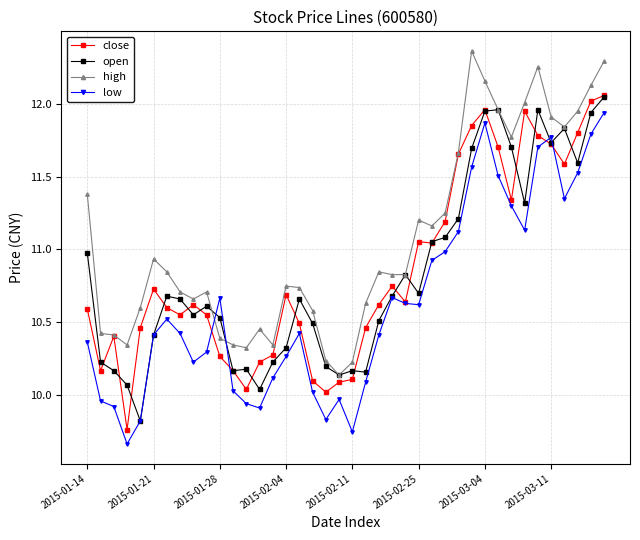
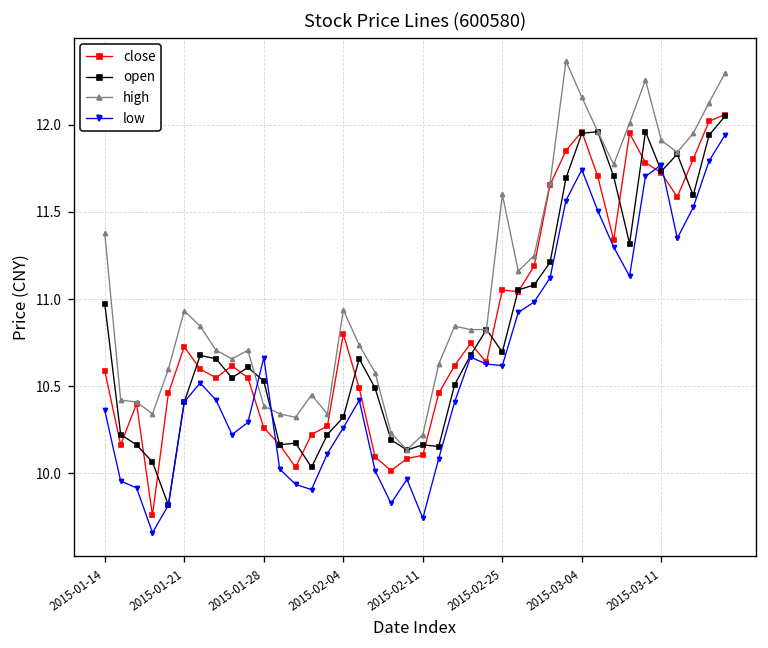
  {
    "close": {
      "2015-01-14": 10.59,
      "2015-01-21": 10.73,
      "2015-01-28": 10.26,
-     "2015-02-04": 10.69,
+     "2015-02-04": 10.80,
      "2015-02-11": 10.10,
      "2015-02-25": 11.05
    },
    "open": {
      "2015-01-14": 10.97,
      "2015-01-28": 10.53,
      "2015-02-04": 10.32,
      "2015-02-11": 10.16,
      "2015-02-25": 10.70
    },
    "high": {
      "2015-01-14": 11.38,
      "2015-01-21": 10.93,
      "2015-01-28": 10.39,
-     "2015-02-04": 10.75,
+     "2015-02-04": 10.94,
      "2015-02-11": 10.22,
-     "2015-02-25": 11.2,
+     "2015-02-25": 11.6,
      "2015-03-04": 12.16,
      "2015-03-11": 11.91
    },
    "low": {
      "2015-01-14": 10.36,
      "2015-01-28": 10.66,
      "2015-02-04": 10.26,
      "2015-02-11": 9.74,
      "2015-02-25": 10.62,
-     "2015-03-04": 11.87,
+     "2015-03-04": 11.74,
      "2015-03-11": 11.77
    }
  }
